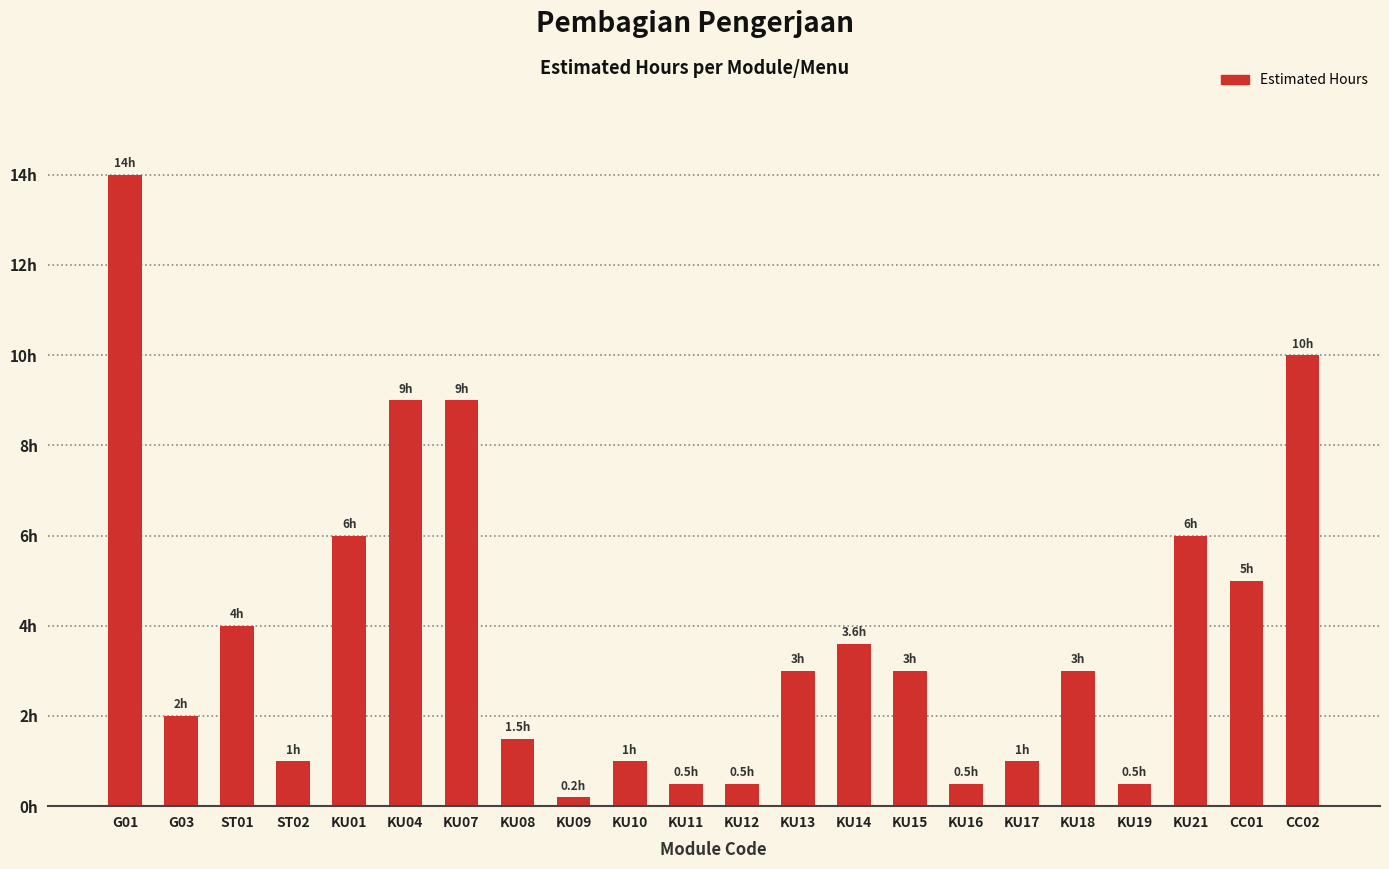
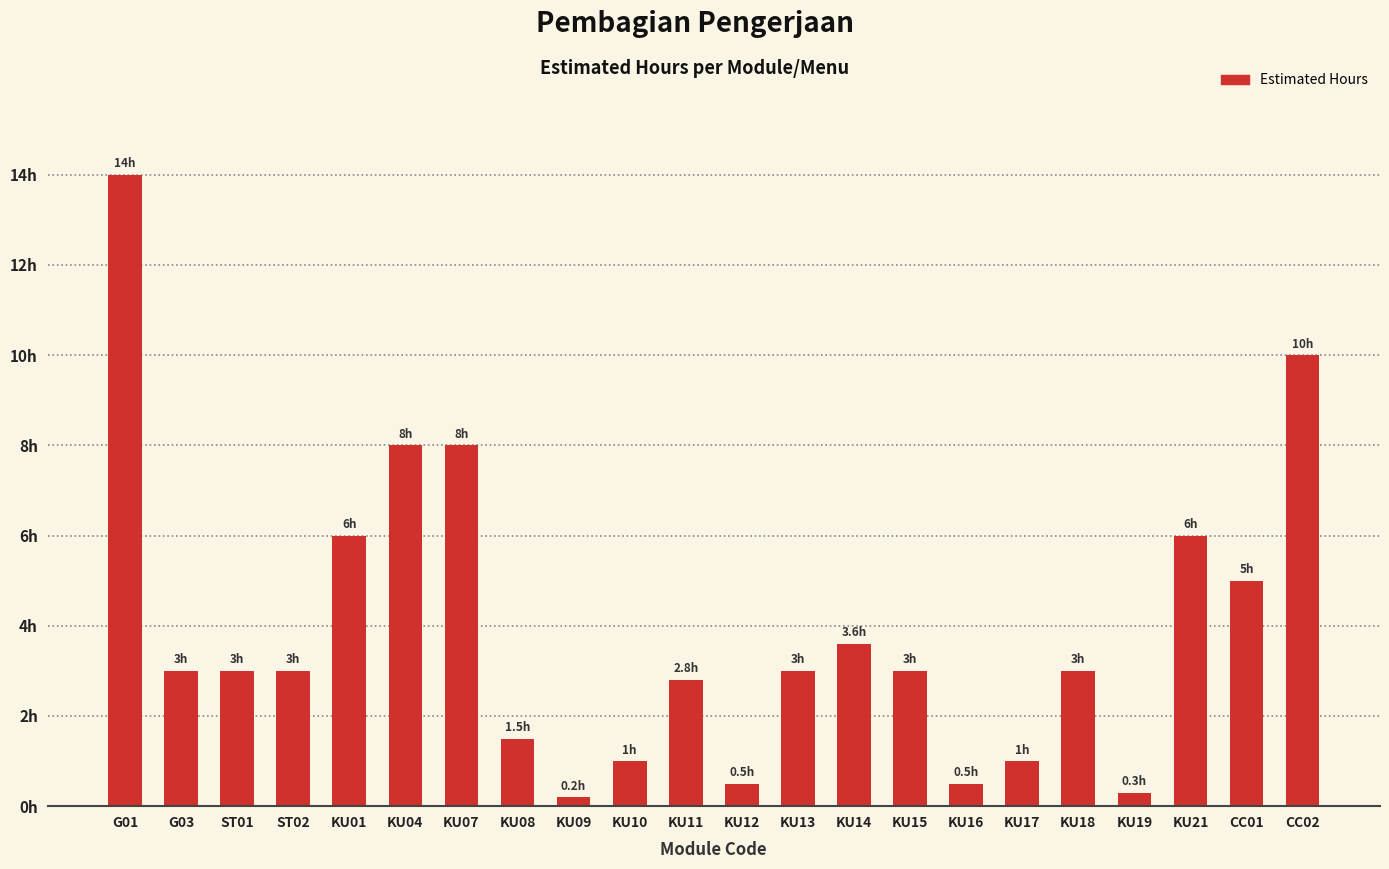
  {
    "G01": "14h",
-   "G03": "2h",
-   "ST01": "4h",
-   "ST02": "1h",
+   "G03": "3h",
+   "ST01": "3h",
+   "ST02": "3h",
    "KU01": "6h",
-   "KU04": "9h",
-   "KU07": "9h",
+   "KU04": "8h",
+   "KU07": "8h",
    "KU08": "1.5h",
    "KU09": "0.2h",
    "KU10": "1h",
-   "KU11": "0.5h",
+   "KU11": "2.8h",
    "KU12": "0.5h",
    "KU13": "3h",
    "KU14": "3.6h",
    "KU15": "3h",
    "KU16": "0.5h",
    "KU17": "1h",
    "KU18": "3h",
-   "KU19": "0.5h",
+   "KU19": "0.3h",
    "KU21": "6h",
    "CC01": "5h",
    "CC02": "10h"
  }
